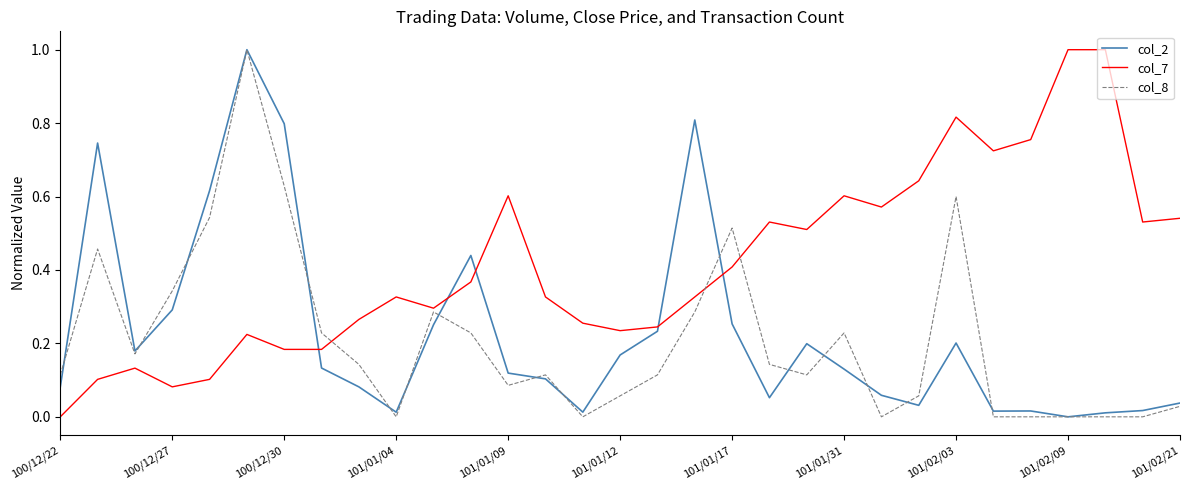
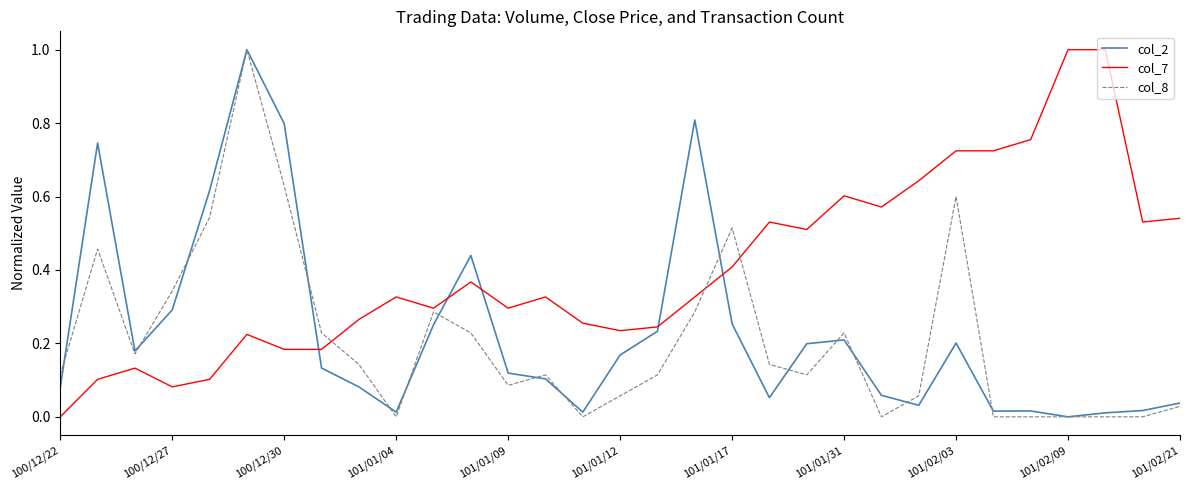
  {
    "col_2": {
      "100/12/22": 0.08,
      "100/12/27": 0.29,
      "100/12/30": 0.80,
      "101/01/04": 0.01,
      "101/01/09": 0.12,
      "101/01/12": 0.17,
      "101/01/17": 0.25,
-     "101/01/31": 0.13,
+     "101/01/31": 0.21,
      "101/02/03": 0.20,
      "101/02/21": 0.04
    },
    "col_7": {
      "100/12/22": 0.00,
      "100/12/27": 0.08,
      "100/12/30": 0.18,
      "101/01/04": 0.33,
-     "101/01/09": 0.60,
+     "101/01/09": 0.30,
      "101/01/12": 0.23,
      "101/01/17": 0.41,
      "101/01/31": 0.60,
-     "101/02/03": 0.82,
+     "101/02/03": 0.72,
      "101/02/09": 1.00,
      "101/02/21": 0.54
    },
    "col_8": {
      "100/12/22": 0.11,
      "100/12/27": 0.34,
      "100/12/30": 0.63,
      "101/01/04": 0.00,
      "101/01/09": 0.09,
      "101/01/12": 0.06,
      "101/01/17": 0.51,
      "101/01/31": 0.23,
      "101/02/03": 0.60,
      "101/02/21": 0.03
    }
  }
